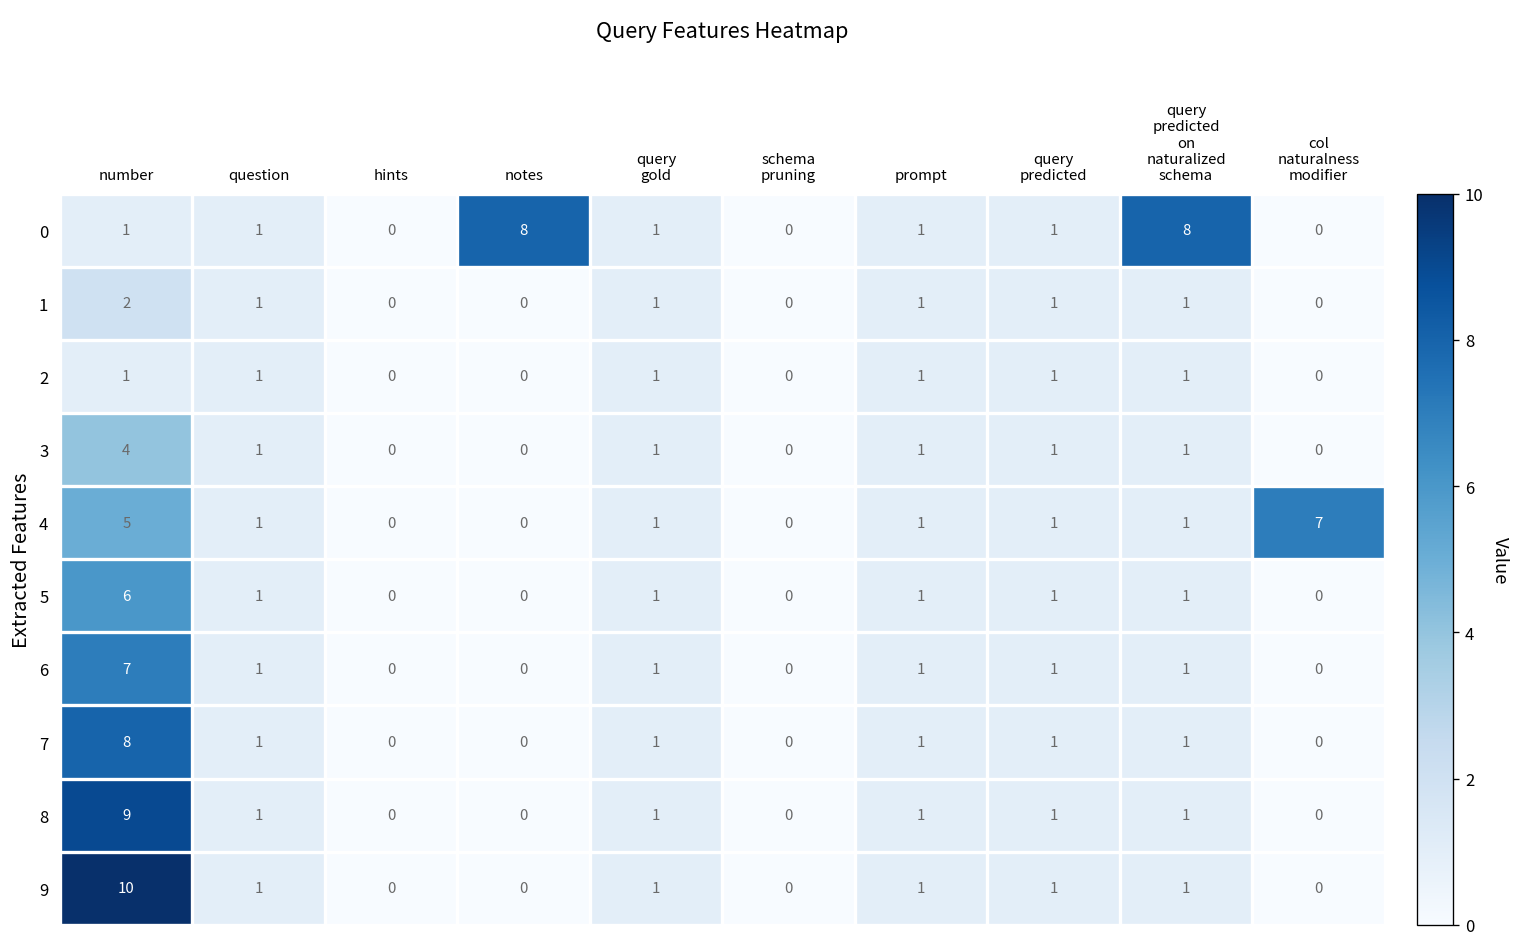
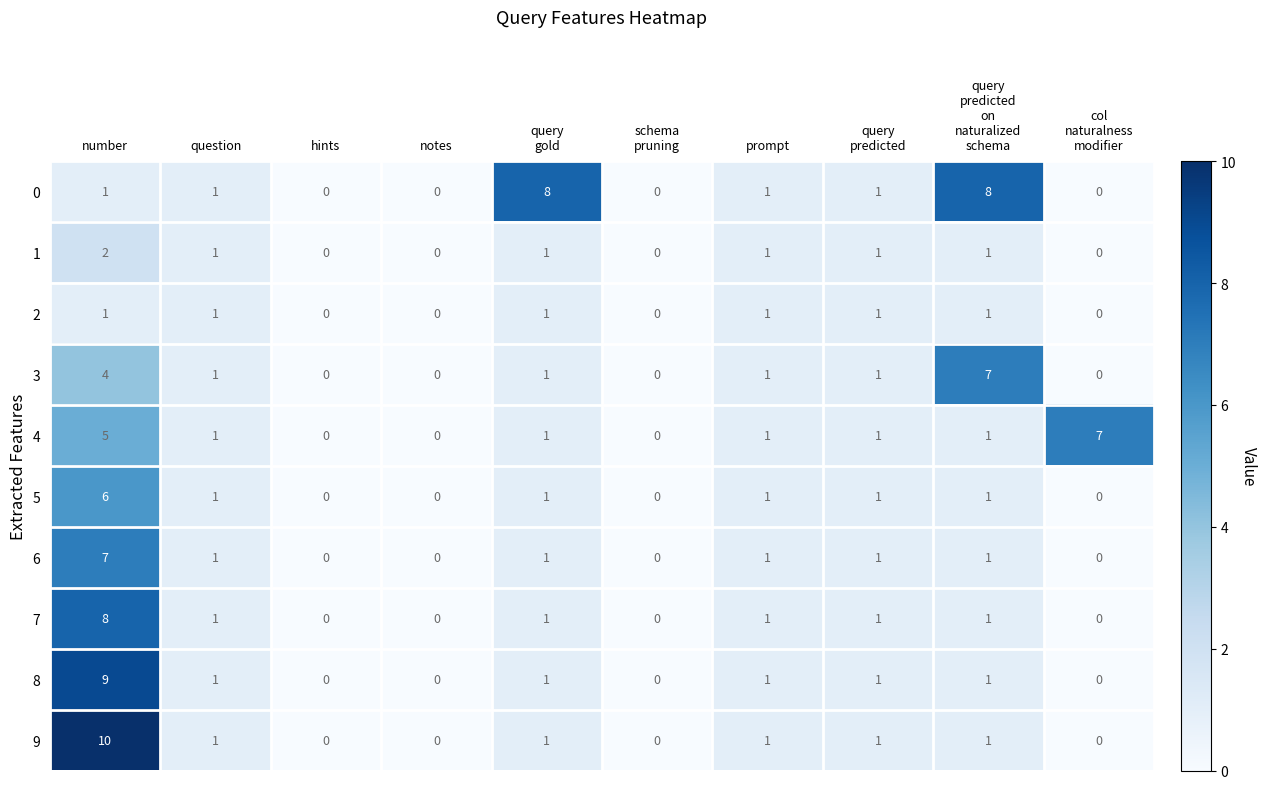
  {
    "0": {
      "number": 1,
      "question": 1,
      "hints": 0,
-     "notes": 8,
-     "query gold": 1,
+     "notes": 0,
+     "query gold": 8,
      "schema pruning": 0,
      "prompt": 1,
      "query predicted": 1,
      "query predicted on naturalized schema": 8,
      "col naturalness modifier": 0
    },
    "1": {
      "number": 2,
      "question": 1,
      "hints": 0,
      "notes": 0,
      "query gold": 1,
      "schema pruning": 0,
      "prompt": 1,
      "query predicted": 1,
      "query predicted on naturalized schema": 1,
      "col naturalness modifier": 0
    },
    "2": {
      "number": 1,
      "question": 1,
      "hints": 0,
      "notes": 0,
      "query gold": 1,
      "schema pruning": 0,
      "prompt": 1,
      "query predicted": 1,
      "query predicted on naturalized schema": 1,
      "col naturalness modifier": 0
    },
    "3": {
      "number": 4,
      "question": 1,
      "hints": 0,
      "notes": 0,
      "query gold": 1,
      "schema pruning": 0,
      "prompt": 1,
      "query predicted": 1,
-     "query predicted on naturalized schema": 1,
+     "query predicted on naturalized schema": 7,
      "col naturalness modifier": 0
    },
    "4": {
      "number": 5,
      "question": 1,
      "hints": 0,
      "notes": 0,
      "query gold": 1,
      "schema pruning": 0,
      "prompt": 1,
      "query predicted": 1,
      "query predicted on naturalized schema": 1,
      "col naturalness modifier": 7
    },
    "5": {
      "number": 6,
      "question": 1,
      "hints": 0,
      "notes": 0,
      "query gold": 1,
      "schema pruning": 0,
      "prompt": 1,
      "query predicted": 1,
      "query predicted on naturalized schema": 1,
      "col naturalness modifier": 0
    },
    "6": {
      "number": 7,
      "question": 1,
      "hints": 0,
      "notes": 0,
      "query gold": 1,
      "schema pruning": 0,
      "prompt": 1,
      "query predicted": 1,
      "query predicted on naturalized schema": 1,
      "col naturalness modifier": 0
    },
    "7": {
      "number": 8,
      "question": 1,
      "hints": 0,
      "notes": 0,
      "query gold": 1,
      "schema pruning": 0,
      "prompt": 1,
      "query predicted": 1,
      "query predicted on naturalized schema": 1,
      "col naturalness modifier": 0
    },
    "8": {
      "number": 9,
      "question": 1,
      "hints": 0,
      "notes": 0,
      "query gold": 1,
      "schema pruning": 0,
      "prompt": 1,
      "query predicted": 1,
      "query predicted on naturalized schema": 1,
      "col naturalness modifier": 0
    },
    "9": {
      "number": 10,
      "question": 1,
      "hints": 0,
      "notes": 0,
      "query gold": 1,
      "schema pruning": 0,
      "prompt": 1,
      "query predicted": 1,
      "query predicted on naturalized schema": 1,
      "col naturalness modifier": 0
    }
  }
